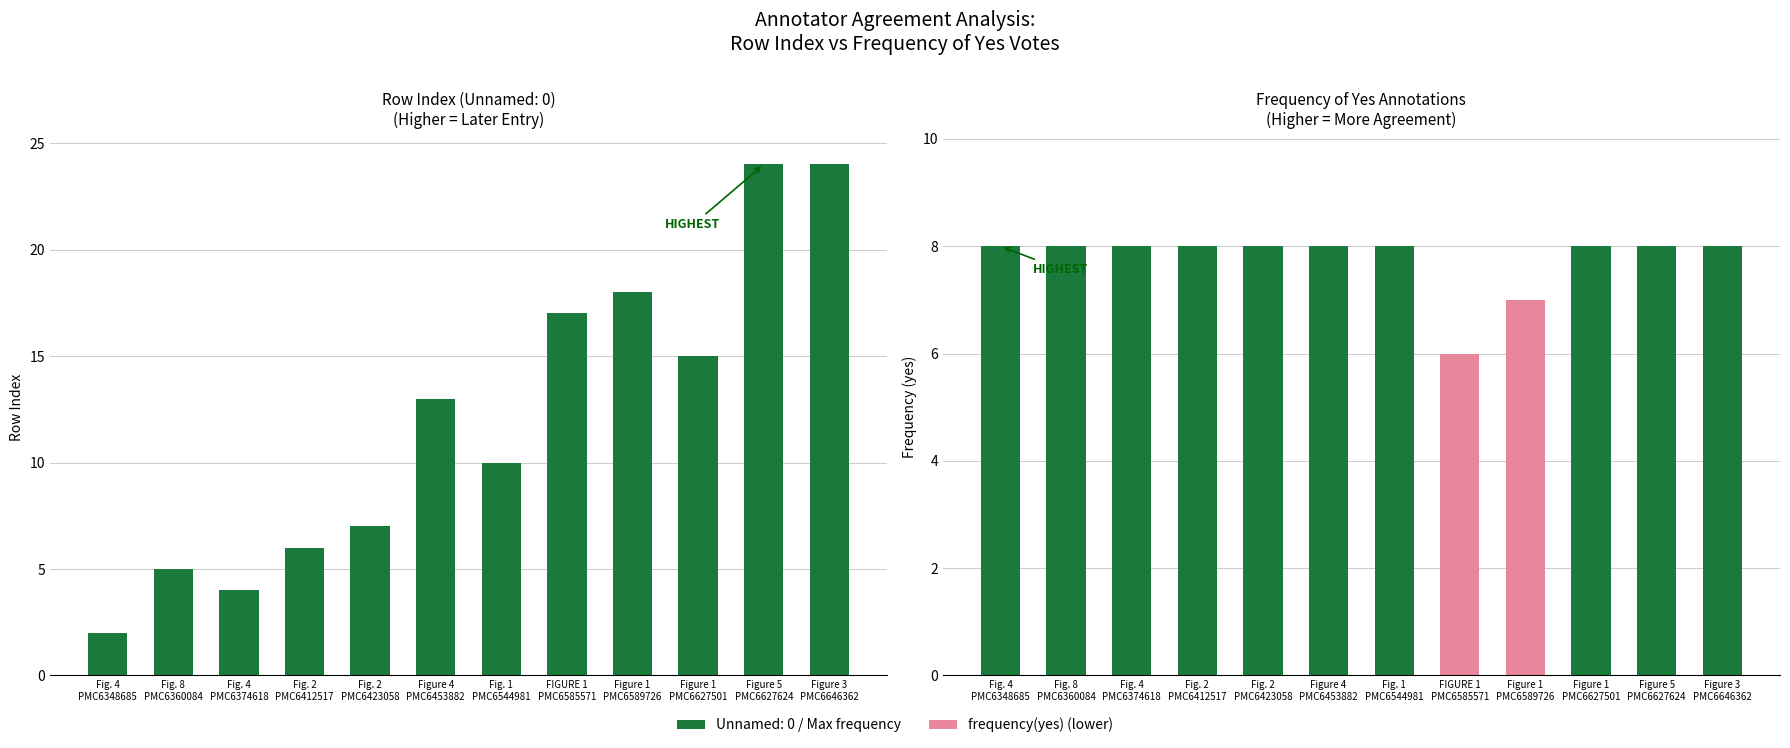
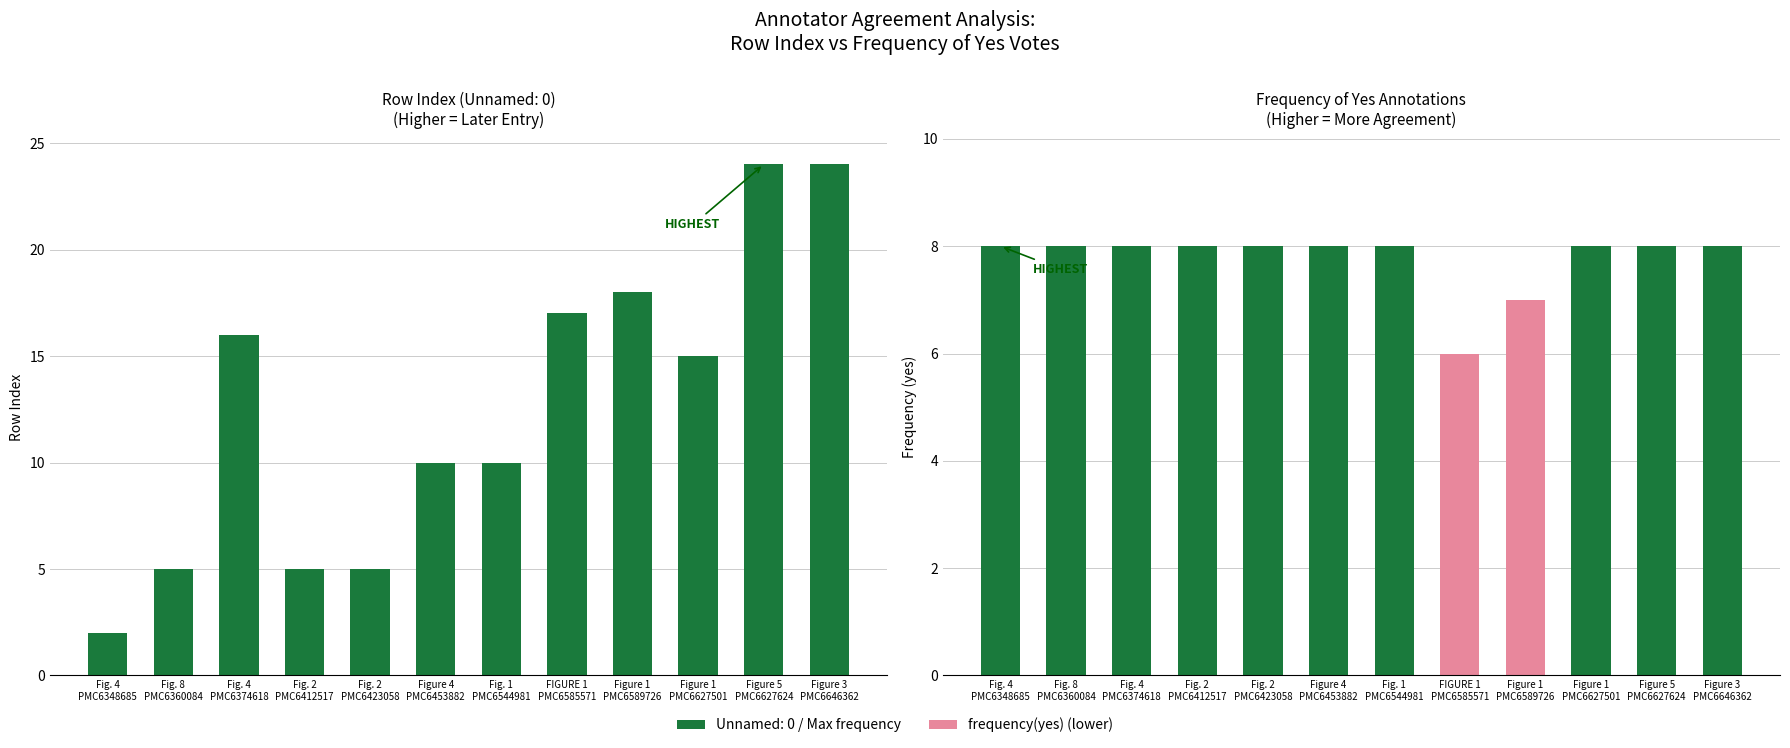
  {
    "Row Index (Unnamed: 0) (Higher = Later Entry)": {
      "Fig. 4 PMC6348685": 2,
      "Fig. 8 PMC6360084": 5,
-     "Fig. 4 PMC6374618": 4,
-     "Fig. 2 PMC6412517": 6,
-     "Fig. 2 PMC6423058": 7,
-     "Figure 4 PMC6453882": 13,
+     "Fig. 4 PMC6374618": 16,
+     "Fig. 2 PMC6412517": 5,
+     "Fig. 2 PMC6423058": 5,
+     "Figure 4 PMC6453882": 10,
      "Fig. 1 PMC6544981": 10,
      "FIGURE 1 PMC6585571": 17,
      "Figure 1 PMC6589726": 18,
      "Figure 1 PMC6627501": 15,
      "Figure 5 PMC6627624": 24,
      "Figure 3 PMC6646362": 24
    },
    "Frequency of Yes Annotations (Higher = More Agreement)": {
      "Fig. 4 PMC6348685": 8.0,
      "Fig. 8 PMC6360084": 8.0,
      "Fig. 4 PMC6374618": 8.0,
      "Fig. 2 PMC6412517": 8.0,
      "Fig. 2 PMC6423058": 8.0,
      "Figure 4 PMC6453882": 8.0,
      "Fig. 1 PMC6544981": 8.0,
      "FIGURE 1 PMC6585571": 6.0,
      "Figure 1 PMC6589726": 7.0,
      "Figure 1 PMC6627501": 8.0,
      "Figure 5 PMC6627624": 8.0,
      "Figure 3 PMC6646362": 8.0
    }
  }
